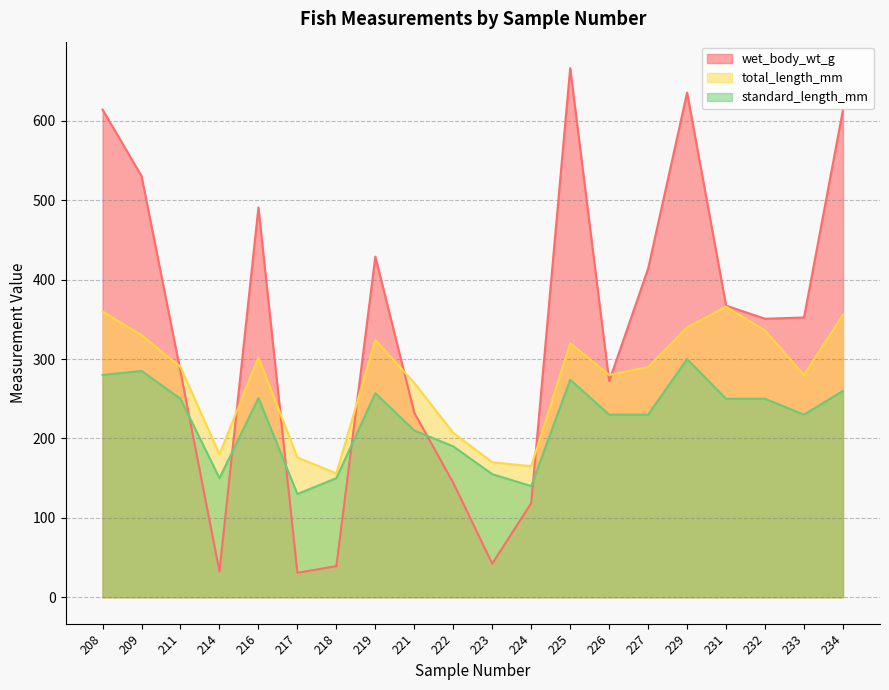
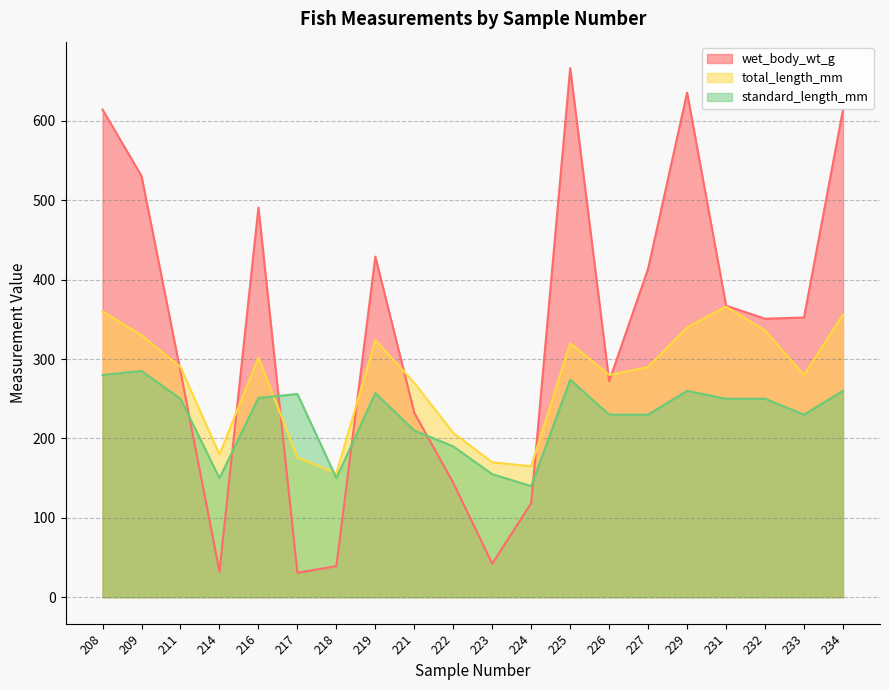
  {
    "wet_body_wt_g": {
      "208": 610,
      "209": 530,
      "211": 280,
      "214": 30,
      "216": 490,
      "217": 30,
      "218": 40,
      "219": 430,
      "221": 230,
      "222": 140,
      "223": 40,
      "224": 120,
      "225": 670,
      "226": 270,
      "227": 410,
      "229": 640,
      "232": 350,
      "233": 350,
      "234": 610
    },
    "total_length_mm": {
      "208": 360,
      "209": 330,
      "211": 290,
      "214": 180,
      "216": 300,
      "217": 180,
      "218": 160,
      "219": 320,
      "221": 270,
      "222": 210,
      "223": 170,
      "224": 170,
      "225": 320,
      "226": 280,
      "227": 290,
      "229": 340,
      "232": 340,
      "233": 280,
      "234": 360
    },
    "standard_length_mm": {
      "208": 280,
      "209": 290,
      "211": 250,
      "214": 150,
      "216": 250,
-     "217": 130,
+     "217": 260,
      "218": 150,
      "219": 260,
      "221": 210,
      "222": 190,
      "223": 160,
      "224": 140,
      "225": 270,
      "226": 230,
      "227": 230,
-     "229": 300,
+     "229": 260,
      "231": 250,
      "232": 250,
      "233": 230,
      "234": 260
    }
  }
